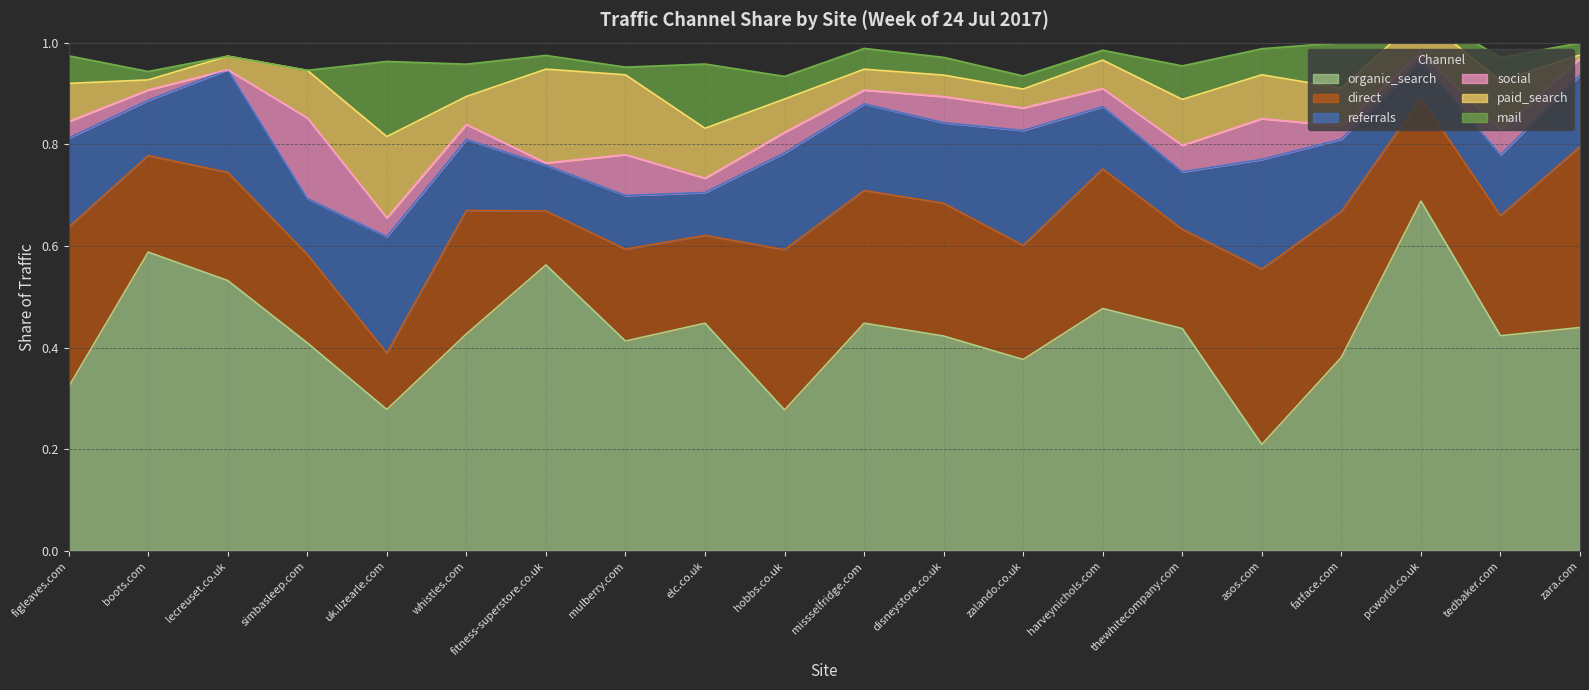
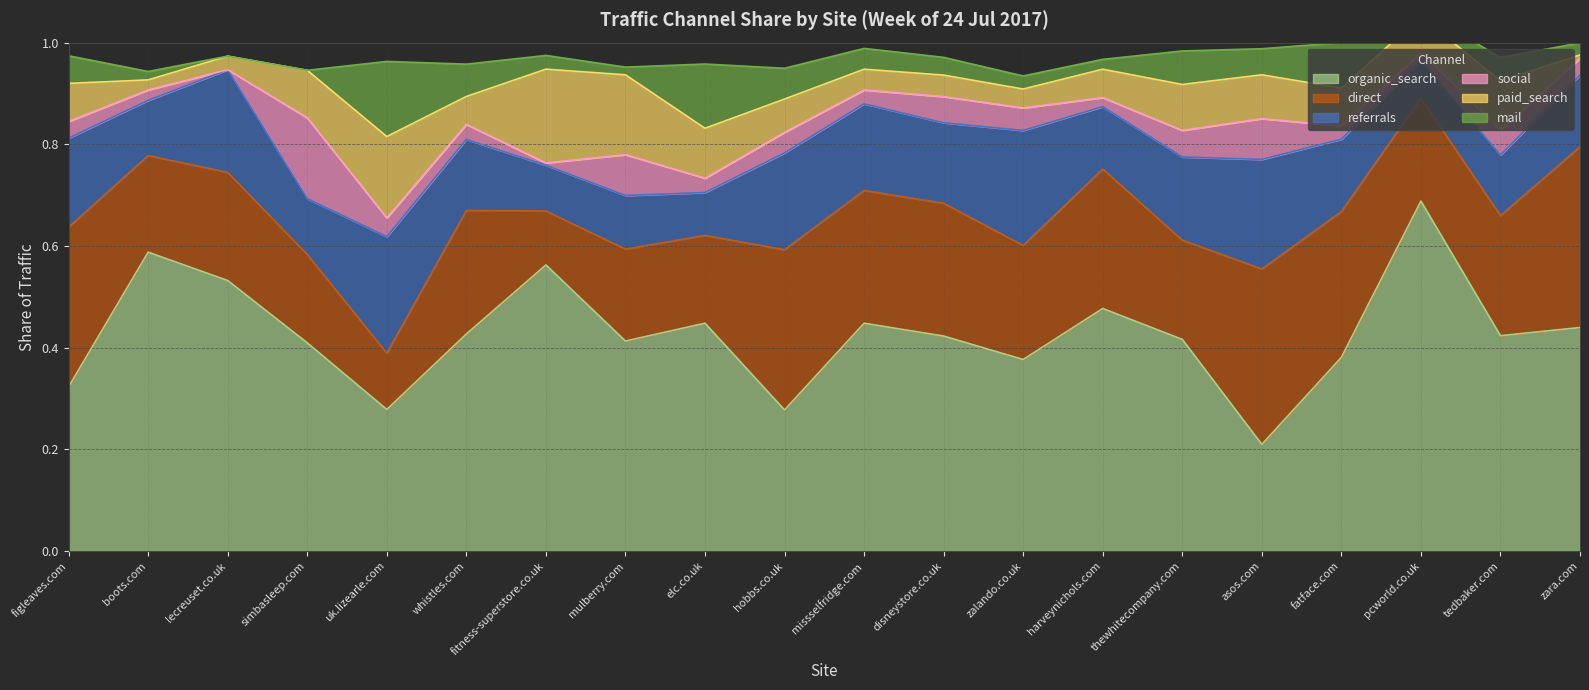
  {
    "organic_search": {
      "figleaves.com": 0.32,
      "boots.com": 0.59,
      "lecreuset.co.uk": 0.53,
      "simbasleep.com": 0.41,
      "uk.lizearle.com": 0.28,
      "whistles.com": 0.43,
      "fitness-superstore.co.uk": 0.56,
      "mulberry.com": 0.41,
      "elc.co.uk": 0.45,
      "hobbs.co.uk": 0.28,
      "missselfridge.com": 0.45,
      "disneystore.co.uk": 0.42,
      "zalando.co.uk": 0.38,
      "harveynichols.com": 0.48,
-     "thewhitecompany.com": 0.44,
+     "thewhitecompany.com": 0.42,
      "asos.com": 0.21,
      "fatface.com": 0.38,
      "pcworld.co.uk": 0.69,
      "tedbaker.com": 0.42,
      "zara.com": 0.44
    },
    "direct": {
      "figleaves.com": 0.31,
      "boots.com": 0.19,
      "lecreuset.co.uk": 0.21,
      "simbasleep.com": 0.17,
      "uk.lizearle.com": 0.11,
      "whistles.com": 0.24,
      "fitness-superstore.co.uk": 0.11,
      "mulberry.com": 0.18,
      "elc.co.uk": 0.17,
      "hobbs.co.uk": 0.32,
      "missselfridge.com": 0.26,
      "disneystore.co.uk": 0.26,
      "zalando.co.uk": 0.22,
      "harveynichols.com": 0.27,
      "thewhitecompany.com": 0.20,
      "asos.com": 0.35,
      "fatface.com": 0.29,
      "tedbaker.com": 0.24,
      "zara.com": 0.36
    },
    "referrals": {
      "figleaves.com": 0.18,
      "boots.com": 0.11,
      "simbasleep.com": 0.11,
      "uk.lizearle.com": 0.23,
      "whistles.com": 0.14,
      "mulberry.com": 0.11,
      "elc.co.uk": 0.08,
      "hobbs.co.uk": 0.19,
      "missselfridge.com": 0.17,
      "disneystore.co.uk": 0.16,
      "zalando.co.uk": 0.23,
      "harveynichols.com": 0.12,
-     "thewhitecompany.com": 0.11,
+     "thewhitecompany.com": 0.16,
      "asos.com": 0.22,
      "fatface.com": 0.14,
      "tedbaker.com": 0.12,
      "zara.com": 0.14
    },
    "social": {
      "figleaves.com": 0.03,
      "boots.com": 0.02,
      "simbasleep.com": 0.16,
      "uk.lizearle.com": 0.04,
      "whistles.com": 0.03,
      "mulberry.com": 0.08,
      "elc.co.uk": 0.03,
      "hobbs.co.uk": 0.04,
      "missselfridge.com": 0.03,
      "disneystore.co.uk": 0.05,
      "zalando.co.uk": 0.04,
-     "harveynichols.com": 0.04,
+     "harveynichols.com": 0.02,
      "thewhitecompany.com": 0.05,
      "asos.com": 0.08,
      "tedbaker.com": 0.05,
      "zara.com": 0.03
    },
    "paid_search": {
      "figleaves.com": 0.07,
      "boots.com": 0.02,
      "uk.lizearle.com": 0.16,
      "whistles.com": 0.06,
      "fitness-superstore.co.uk": 0.18,
      "mulberry.com": 0.16,
      "elc.co.uk": 0.10,
      "hobbs.co.uk": 0.07,
      "missselfridge.com": 0.04,
      "disneystore.co.uk": 0.04,
      "zalando.co.uk": 0.04,
      "harveynichols.com": 0.06,
      "thewhitecompany.com": 0.09,
      "asos.com": 0.09,
      "zara.com": 0.01
    },
    "mail": {
      "figleaves.com": 0.05,
      "boots.com": 0.02,
      "uk.lizearle.com": 0.15,
      "whistles.com": 0.06,
      "fitness-superstore.co.uk": 0.03,
      "mulberry.com": 0.02,
      "elc.co.uk": 0.13,
-     "hobbs.co.uk": 0.04,
+     "hobbs.co.uk": 0.06,
      "missselfridge.com": 0.04,
      "disneystore.co.uk": 0.03,
      "zalando.co.uk": 0.03,
      "harveynichols.com": 0.02,
      "thewhitecompany.com": 0.07,
      "asos.com": 0.05,
      "fatface.com": 0.09,
      "zara.com": 0.02
    }
  }
